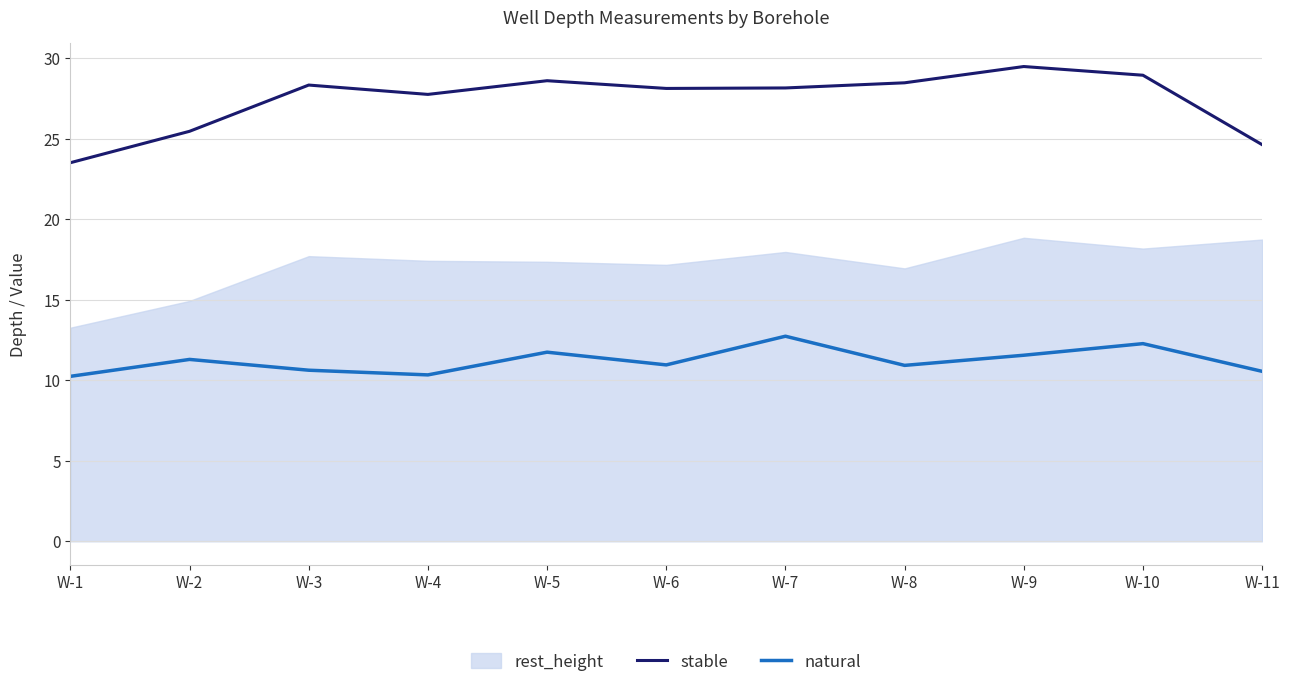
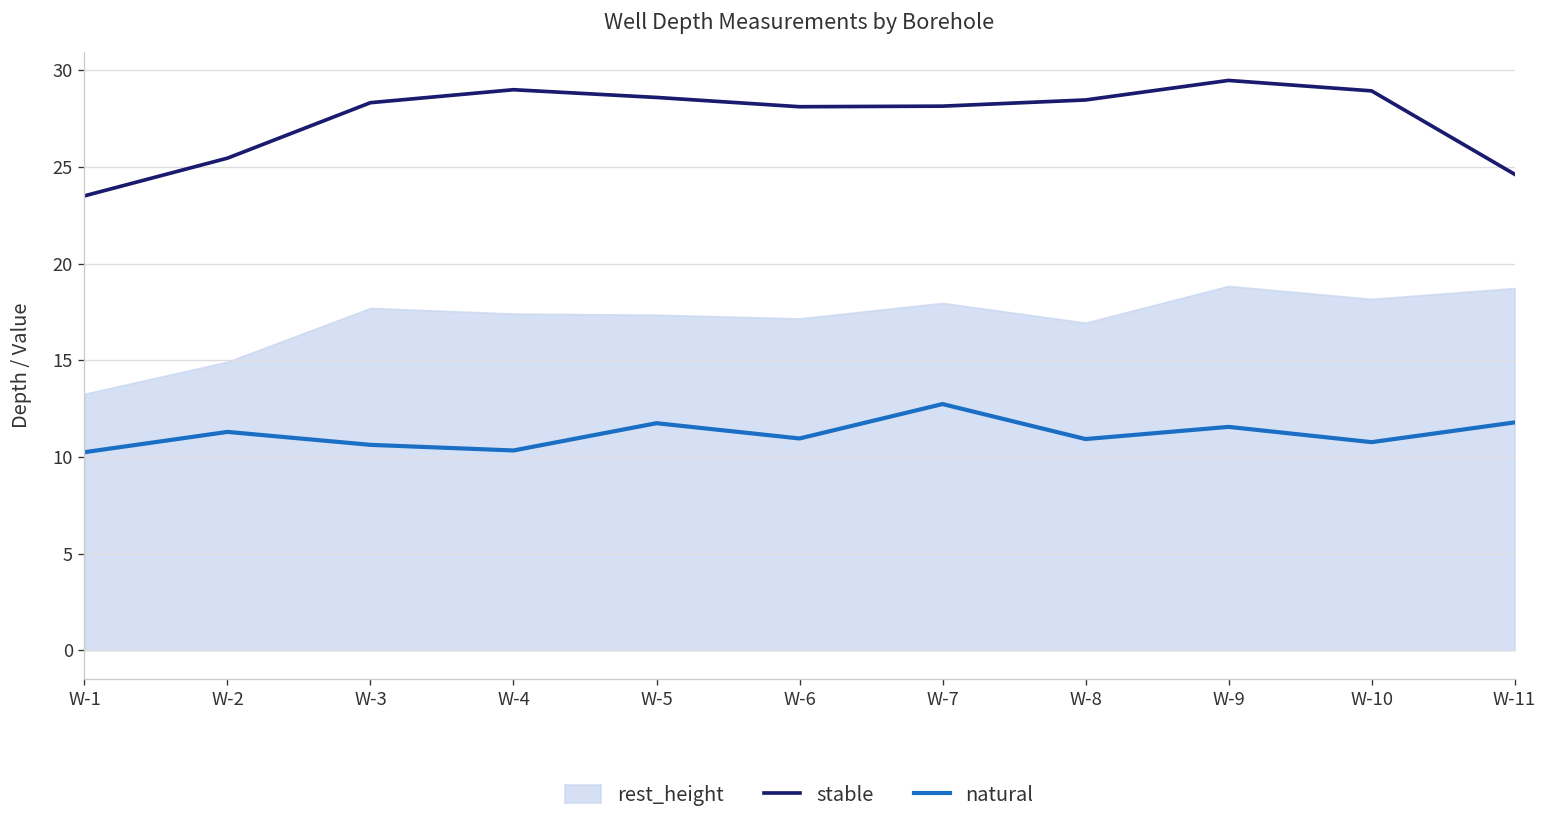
  {
    "stable": {
      "W-1": 23.5,
      "W-2": 25.5,
      "W-3": 28.3,
-     "W-4": 27.7,
+     "W-4": 29.0,
      "W-5": 28.6,
      "W-6": 28.1,
      "W-7": 28.1,
      "W-8": 28.5,
      "W-9": 29.5,
      "W-10": 28.9,
      "W-11": 24.6
    },
    "rest_height": {
      "W-1": 13.3,
      "W-2": 14.9,
      "W-3": 17.7,
      "W-4": 17.4,
      "W-5": 17.4,
      "W-6": 17.2,
      "W-7": 18.0,
      "W-8": 16.9,
      "W-9": 18.8,
      "W-10": 18.2,
      "W-11": 18.7
    },
    "natural": {
      "W-1": 10.2,
      "W-2": 11.3,
      "W-3": 10.6,
      "W-4": 10.3,
      "W-5": 11.7,
      "W-6": 11.0,
      "W-7": 12.7,
      "W-8": 10.9,
      "W-9": 11.6,
-     "W-10": 12.3,
-     "W-11": 10.6
+     "W-10": 10.8,
+     "W-11": 11.8
    }
  }
